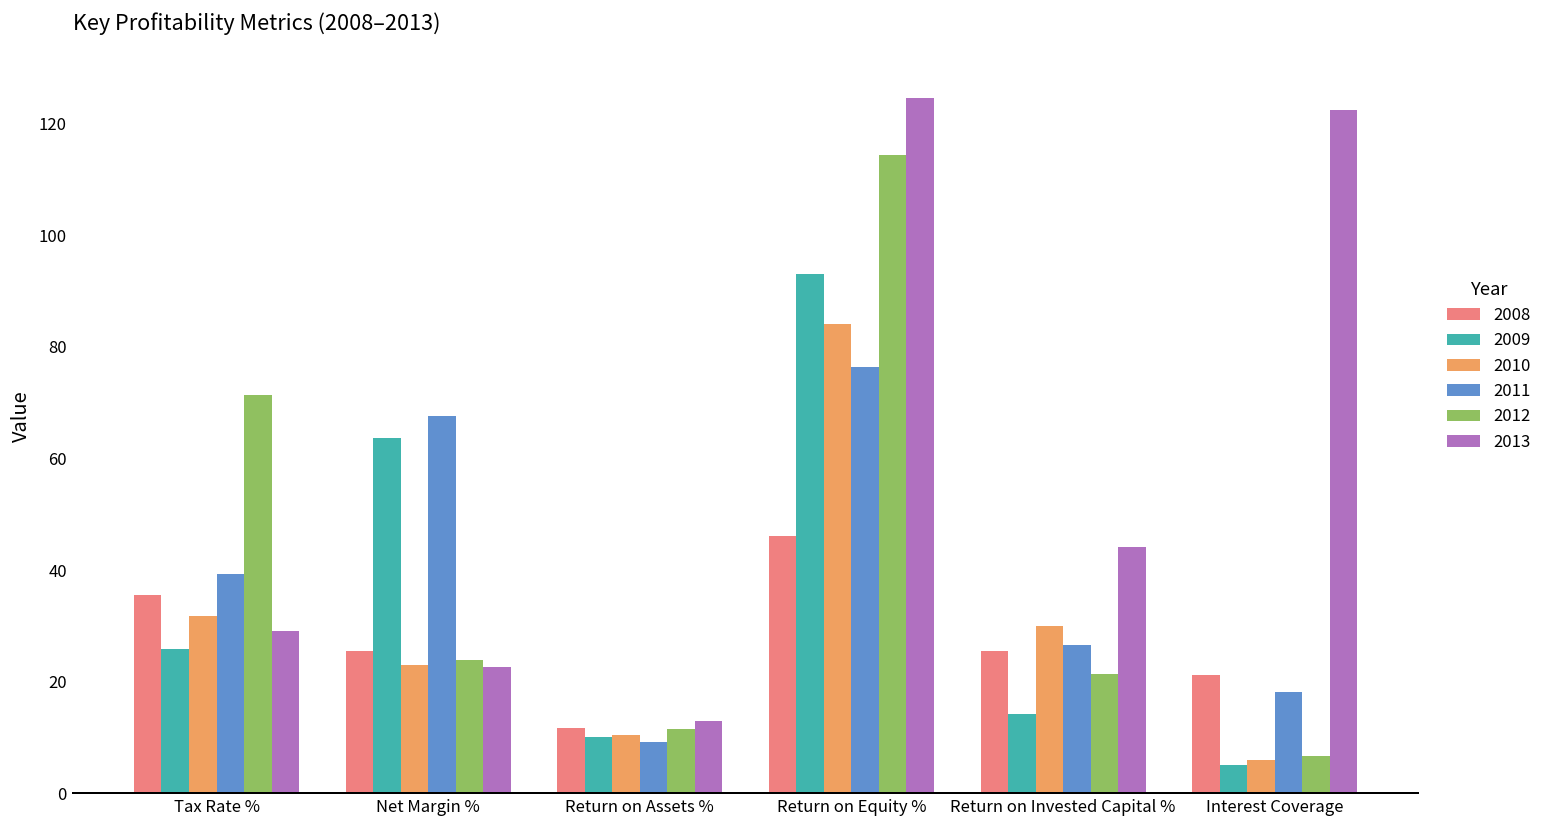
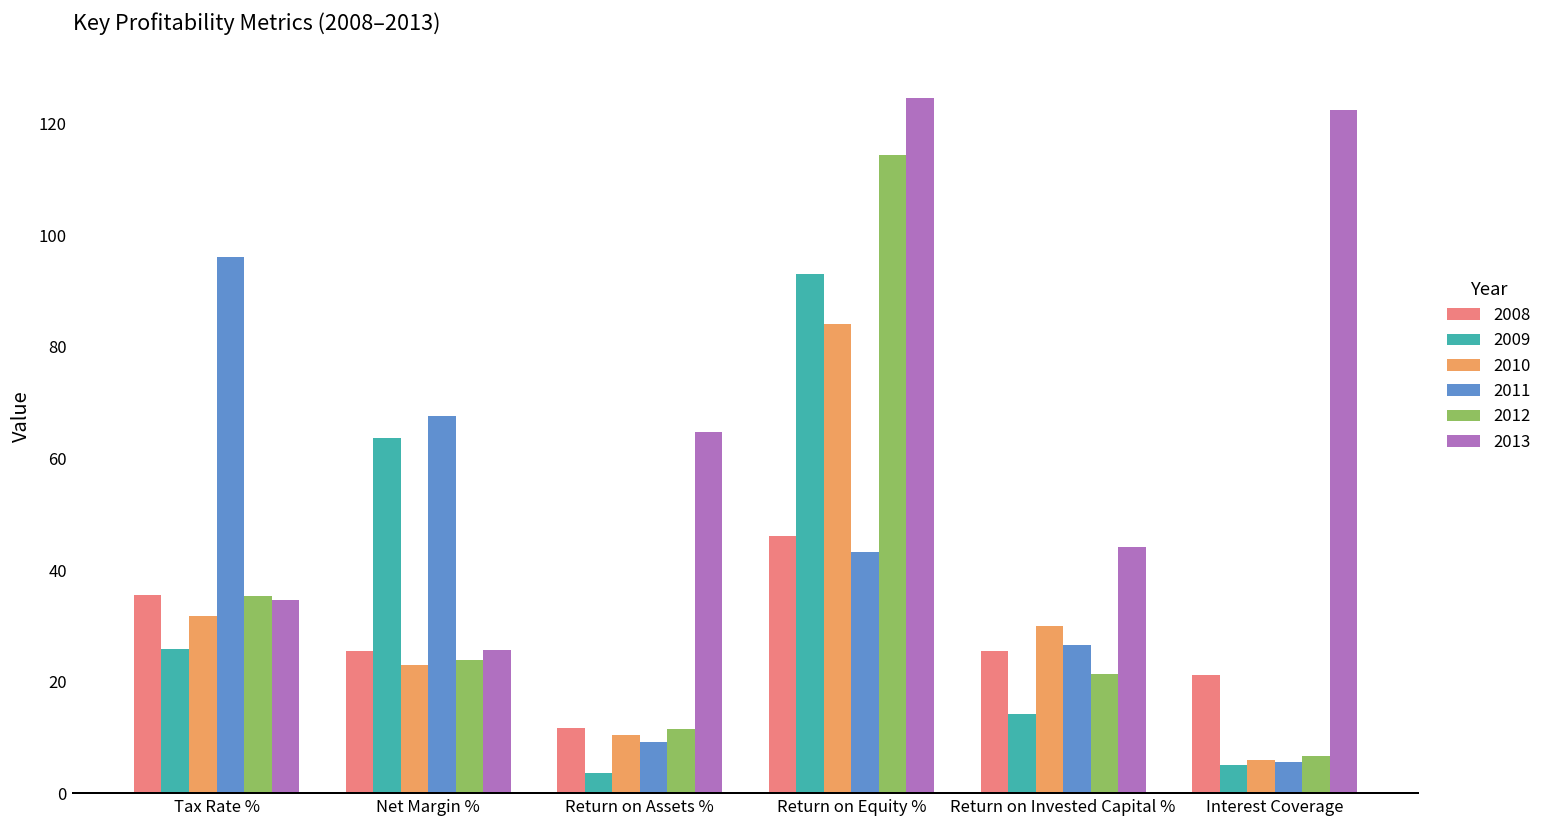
  {
    "2009": {
      "Tax Rate %": 26,
      "Net Margin %": 64,
-     "Return on Assets %": 10,
+     "Return on Assets %": 4,
      "Return on Equity %": 93,
      "Return on Invested Capital %": 14,
      "Interest Coverage": 5
    },
    "2011": {
-     "Tax Rate %": 39,
+     "Tax Rate %": 96,
      "Net Margin %": 68,
      "Return on Assets %": 9,
-     "Return on Equity %": 76,
+     "Return on Equity %": 43,
      "Return on Invested Capital %": 27,
-     "Interest Coverage": 18
+     "Interest Coverage": 6
    },
    "2012": {
-     "Tax Rate %": 71,
+     "Tax Rate %": 35,
      "Net Margin %": 24,
      "Return on Assets %": 12,
      "Return on Equity %": 114,
      "Return on Invested Capital %": 21,
      "Interest Coverage": 7
    },
    "2013": {
-     "Tax Rate %": 29,
-     "Net Margin %": 23,
-     "Return on Assets %": 13,
+     "Tax Rate %": 35,
+     "Net Margin %": 26,
+     "Return on Assets %": 65,
      "Return on Equity %": 124,
      "Return on Invested Capital %": 44,
      "Interest Coverage": 122
    }
  }
